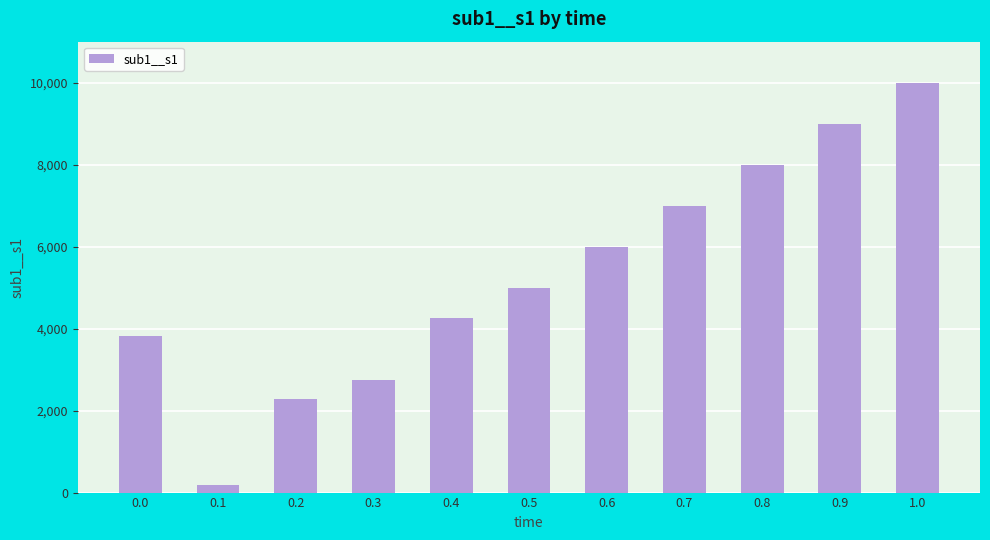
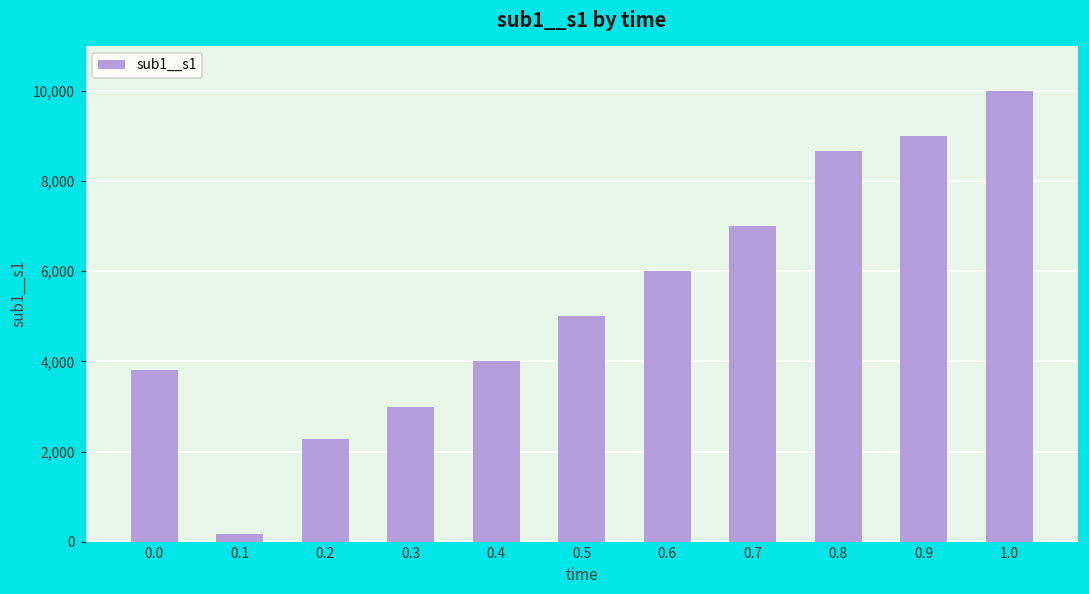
  {
    "0.0": "3,800",
    "0.1": "200",
    "0.2": "2,300",
-   "0.3": "2,700",
-   "0.4": "4,300",
+   "0.3": "3,000",
+   "0.4": "4,000",
    "0.5": "5,000",
    "0.6": "6,000",
    "0.7": "7,000",
-   "0.8": "8,000",
+   "0.8": "8,700",
    "0.9": "9,000",
    "1.0": "10,000"
  }
